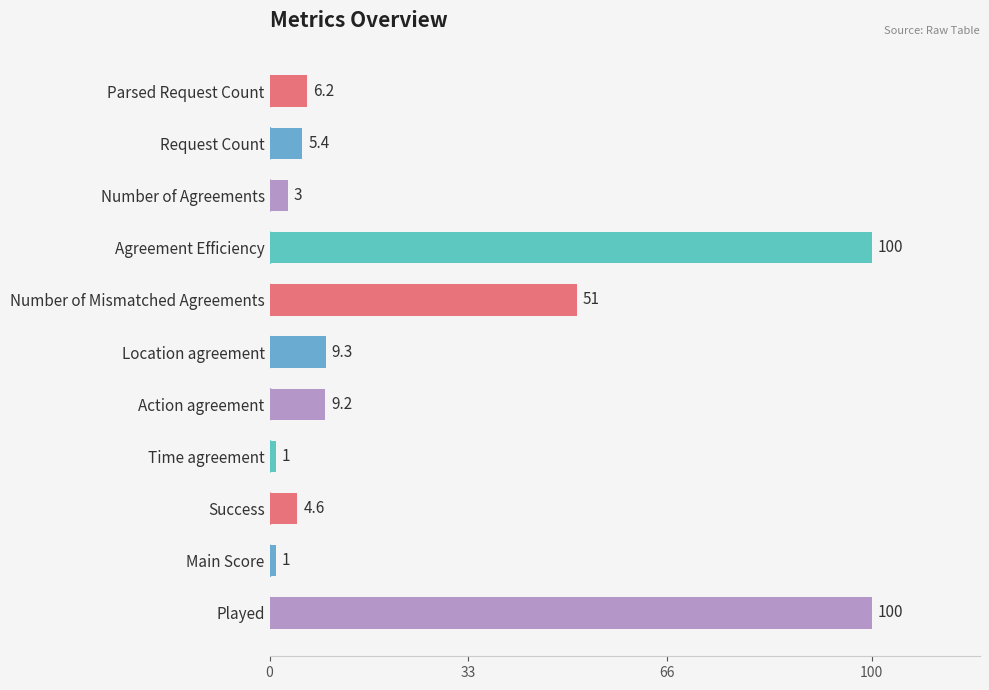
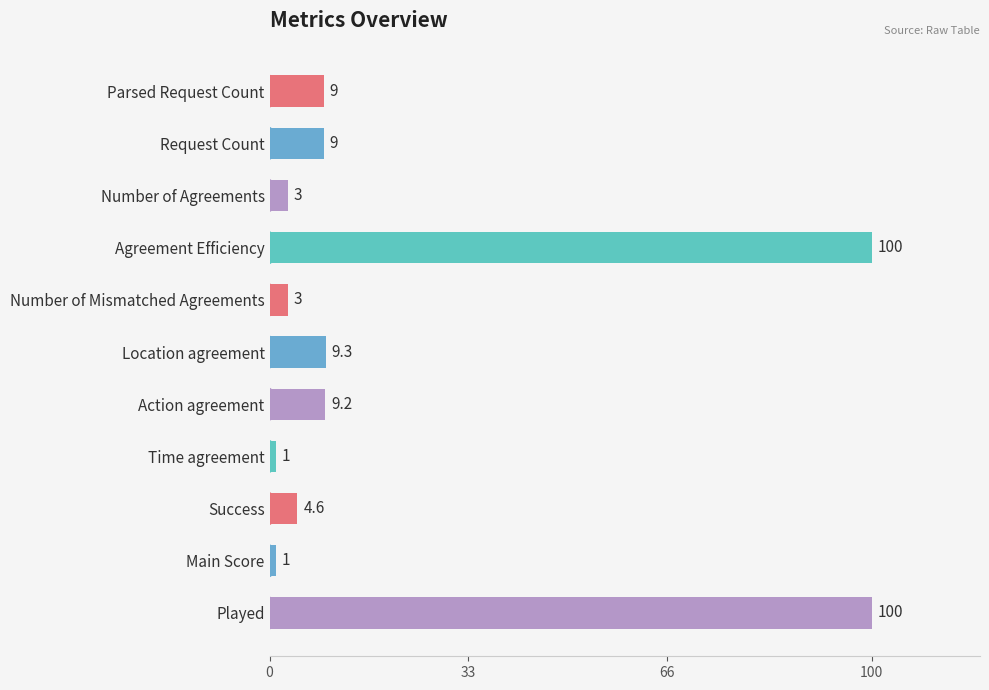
  {
-   "Parsed Request Count": 6.2,
-   "Request Count": 5.4,
+   "Parsed Request Count": 9,
+   "Request Count": 9,
    "Number of Agreements": 3,
    "Agreement Efficiency": 100,
-   "Number of Mismatched Agreements": 51,
+   "Number of Mismatched Agreements": 3,
    "Location agreement": 9.3,
    "Action agreement": 9.2,
    "Time agreement": 1,
    "Success": 4.6,
    "Main Score": 1,
    "Played": 100
  }
